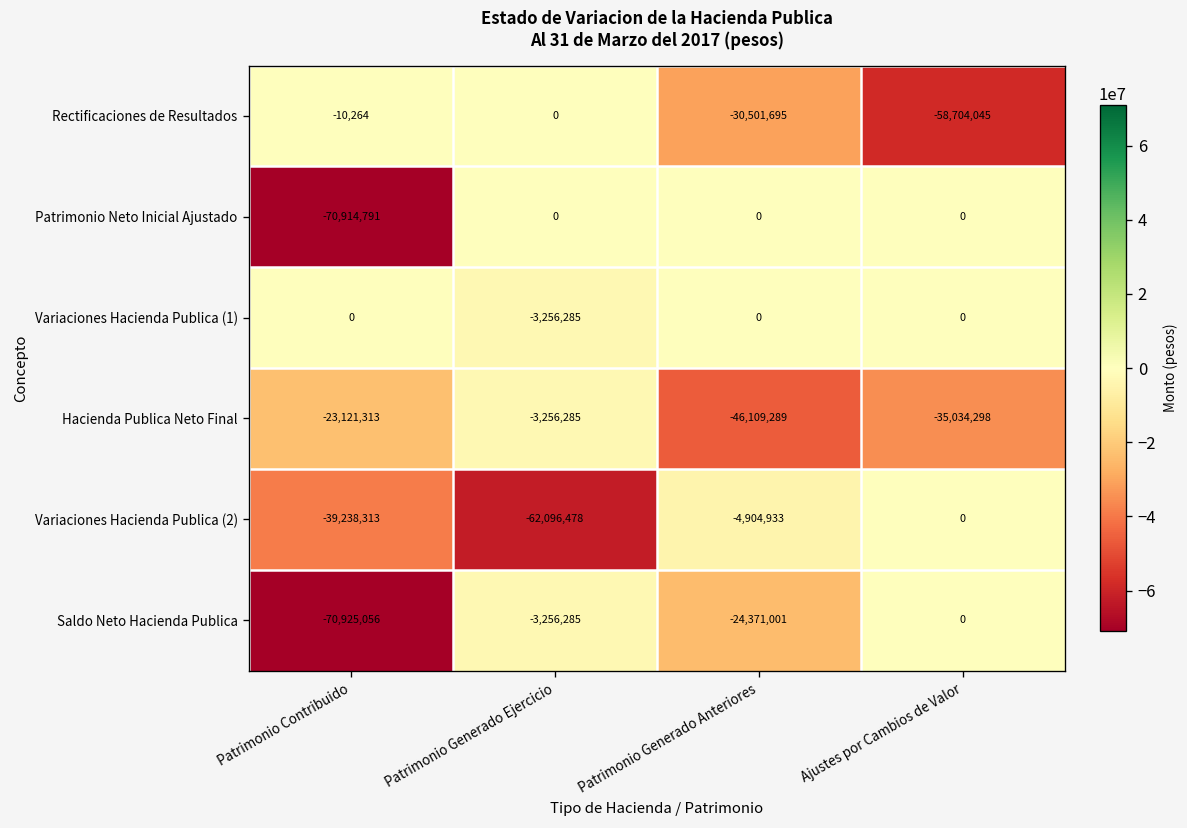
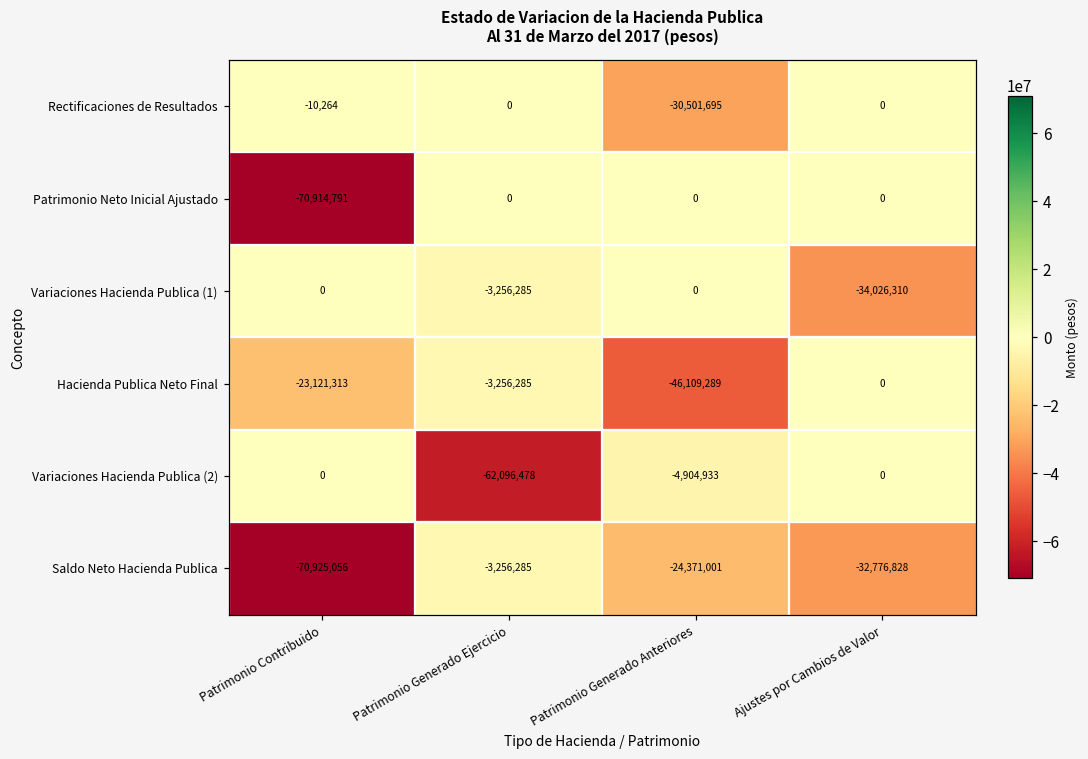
  {
    "Rectificaciones de Resultados": {
      "Patrimonio Contribuido": "-10,264",
      "Patrimonio Generado Ejercicio": "0",
      "Patrimonio Generado Anteriores": "-30,501,695",
-     "Ajustes por Cambios de Valor": "-58,704,045"
+     "Ajustes por Cambios de Valor": "0"
    },
    "Patrimonio Neto Inicial Ajustado": {
      "Patrimonio Contribuido": "-70,914,791",
      "Patrimonio Generado Ejercicio": "0",
      "Patrimonio Generado Anteriores": "0",
      "Ajustes por Cambios de Valor": "0"
    },
    "Variaciones Hacienda Publica (1)": {
      "Patrimonio Contribuido": "0",
      "Patrimonio Generado Ejercicio": "-3,256,285",
      "Patrimonio Generado Anteriores": "0",
-     "Ajustes por Cambios de Valor": "0"
+     "Ajustes por Cambios de Valor": "-34,026,310"
    },
    "Hacienda Publica Neto Final": {
      "Patrimonio Contribuido": "-23,121,313",
      "Patrimonio Generado Ejercicio": "-3,256,285",
      "Patrimonio Generado Anteriores": "-46,109,289",
-     "Ajustes por Cambios de Valor": "-35,034,298"
+     "Ajustes por Cambios de Valor": "0"
    },
    "Variaciones Hacienda Publica (2)": {
-     "Patrimonio Contribuido": "-39,238,313",
+     "Patrimonio Contribuido": "0",
      "Patrimonio Generado Ejercicio": "-62,096,478",
      "Patrimonio Generado Anteriores": "-4,904,933",
      "Ajustes por Cambios de Valor": "0"
    },
    "Saldo Neto Hacienda Publica": {
      "Patrimonio Contribuido": "-70,925,056",
      "Patrimonio Generado Ejercicio": "-3,256,285",
      "Patrimonio Generado Anteriores": "-24,371,001",
-     "Ajustes por Cambios de Valor": "0"
+     "Ajustes por Cambios de Valor": "-32,776,828"
    }
  }
